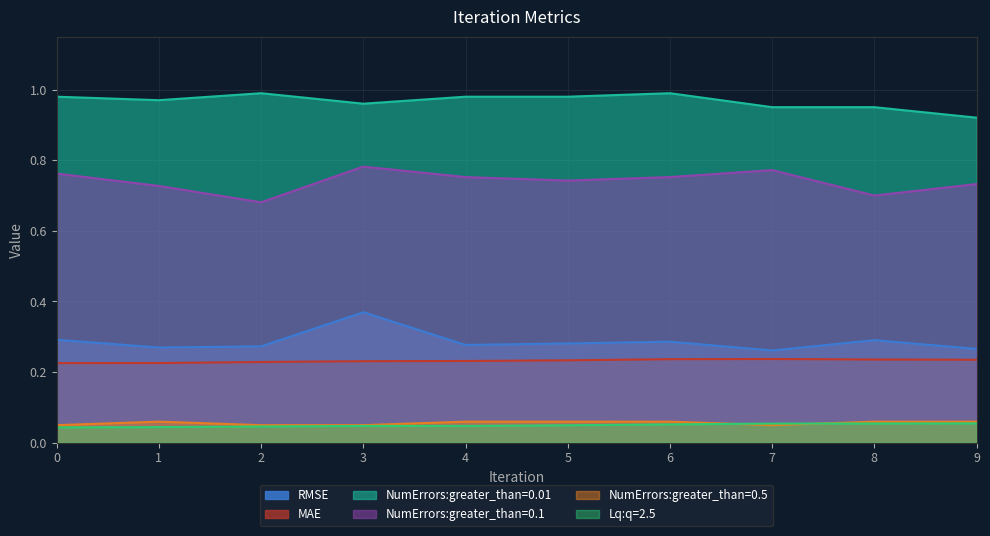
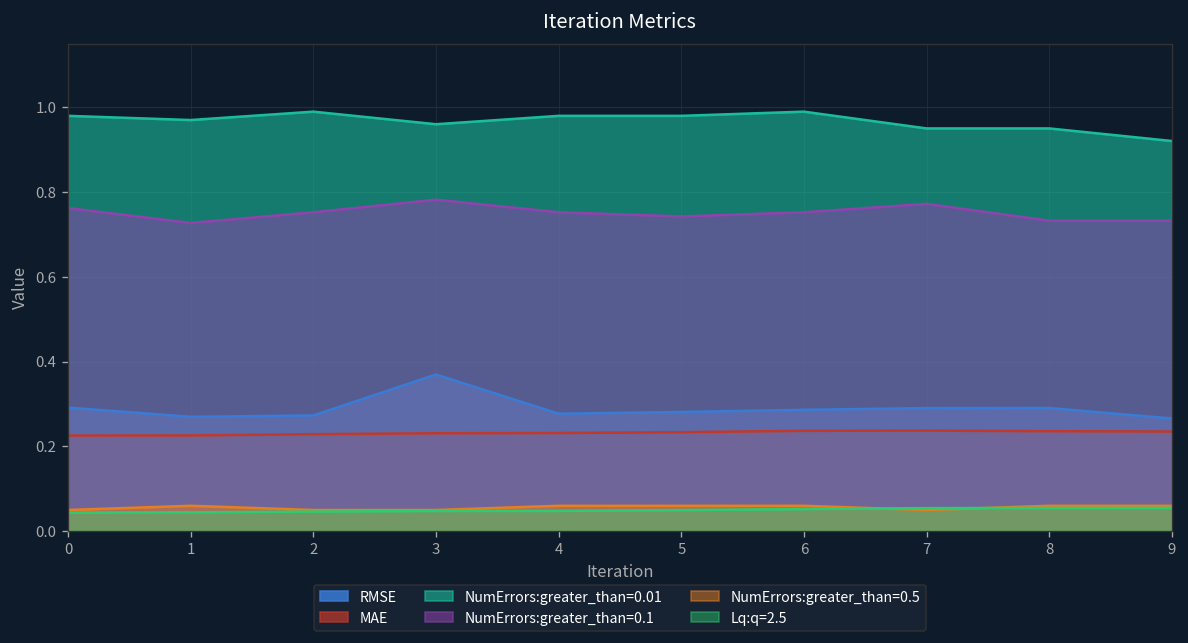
  {
    "RMSE": {
      "0": 0.29,
      "1": 0.27,
      "2": 0.27,
      "3": 0.37,
      "4": 0.28,
      "5": 0.28,
      "6": 0.29,
-     "7": 0.26,
+     "7": 0.29,
      "8": 0.29,
      "9": 0.27
    },
    "NumErrors:greater_than=0.1": {
      "0": 0.76,
      "1": 0.73,
-     "2": 0.68,
+     "2": 0.75,
      "3": 0.78,
      "4": 0.75,
      "5": 0.74,
      "6": 0.75,
      "7": 0.77,
-     "8": 0.70,
+     "8": 0.73,
      "9": 0.73
    }
  }
